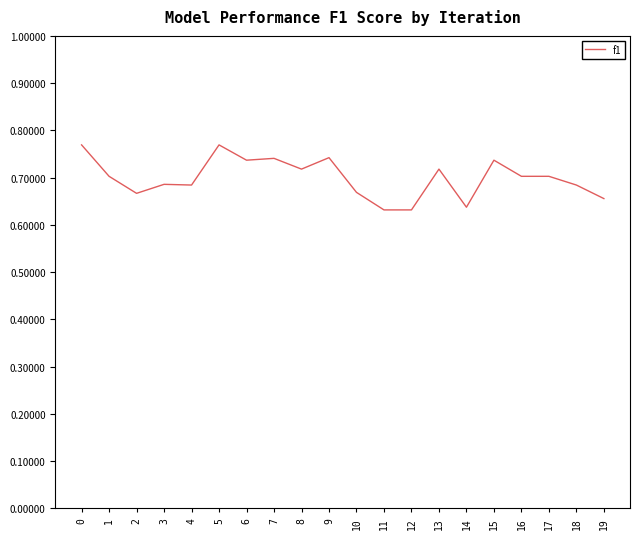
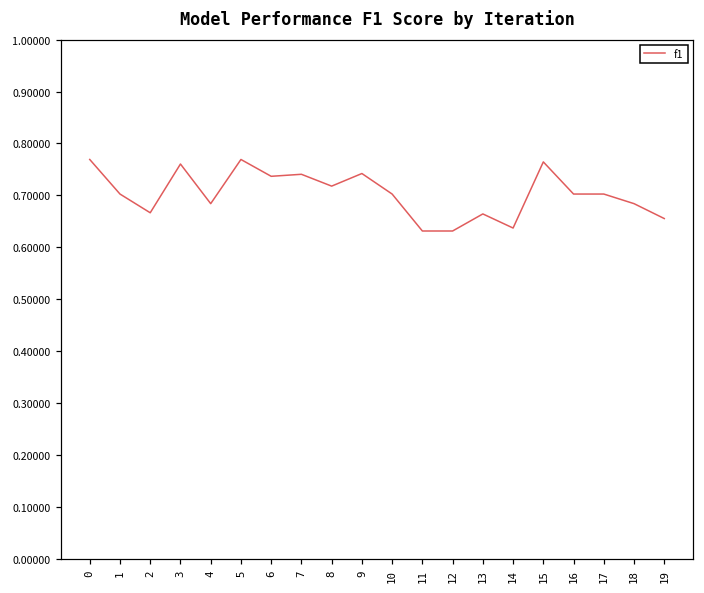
  {
    "0": 0.77,
    "1": 0.70,
    "2": 0.67,
-   "3": 0.69,
+   "3": 0.76,
    "4": 0.68,
    "5": 0.77,
    "6": 0.74,
    "7": 0.74,
    "8": 0.72,
    "9": 0.74,
-   "10": 0.67,
+   "10": 0.70,
    "11": 0.63,
    "12": 0.63,
-   "13": 0.72,
+   "13": 0.66,
    "14": 0.64,
-   "15": 0.74,
+   "15": 0.76,
    "16": 0.70,
    "17": 0.70,
    "18": 0.68,
    "19": 0.66
  }
